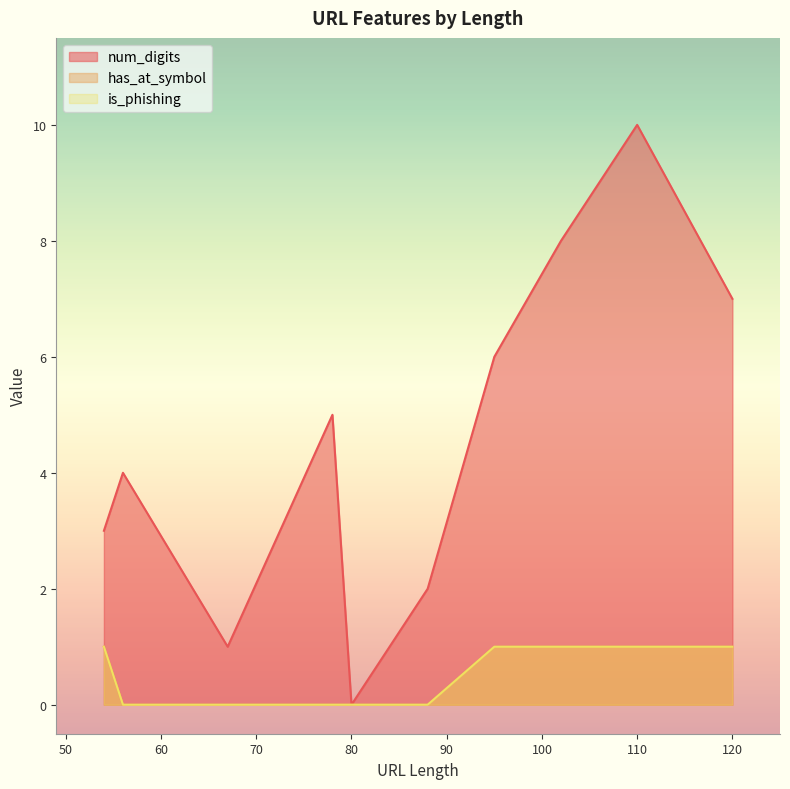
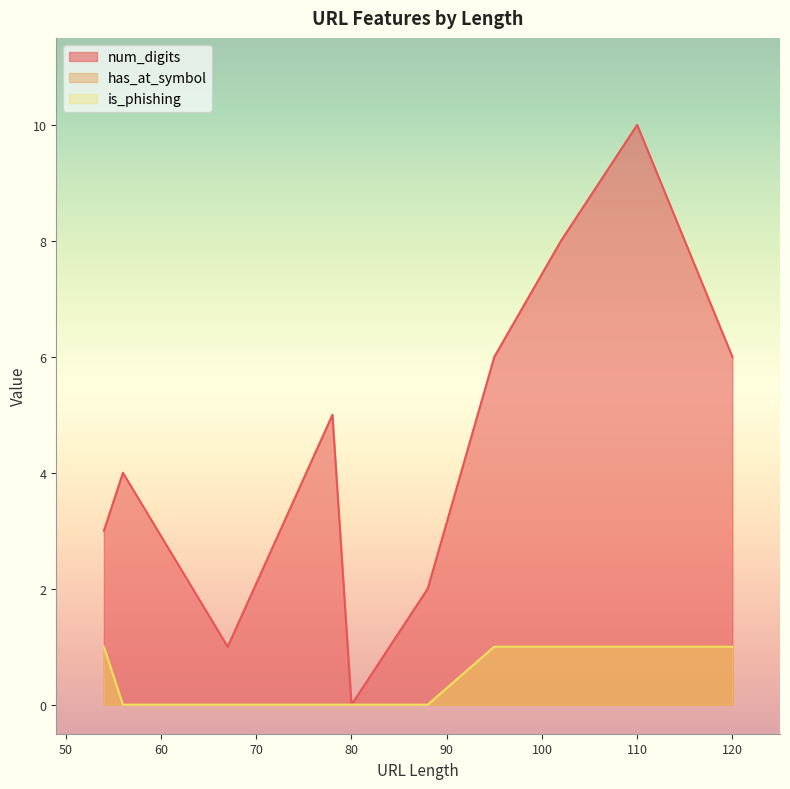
  {
    "num_digits": {
      "110": 10,
-     "120": 7
+     "120": 6
    },
    "is_phishing": {
      "110": 1,
      "120": 1
    }
  }
